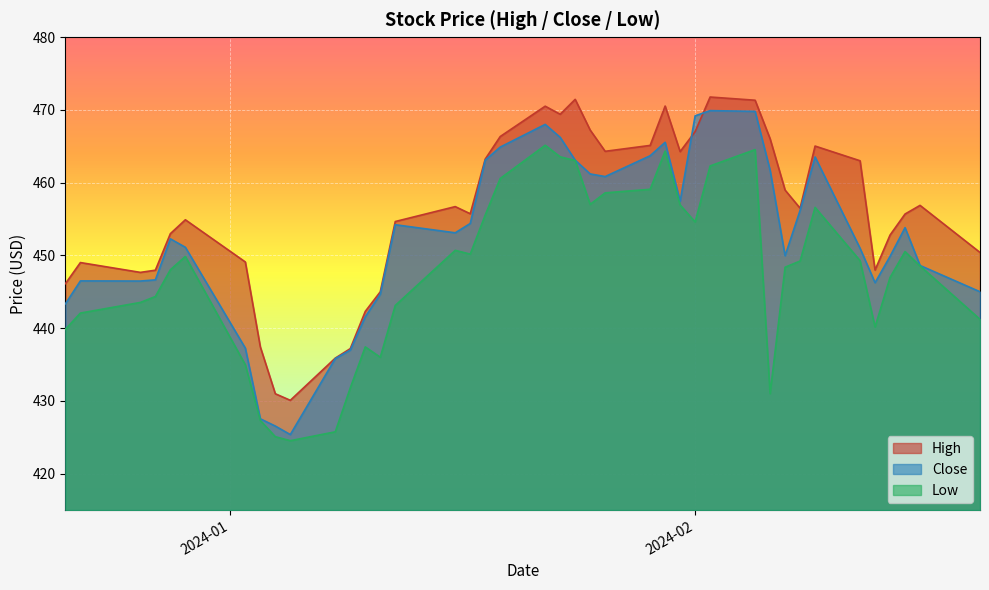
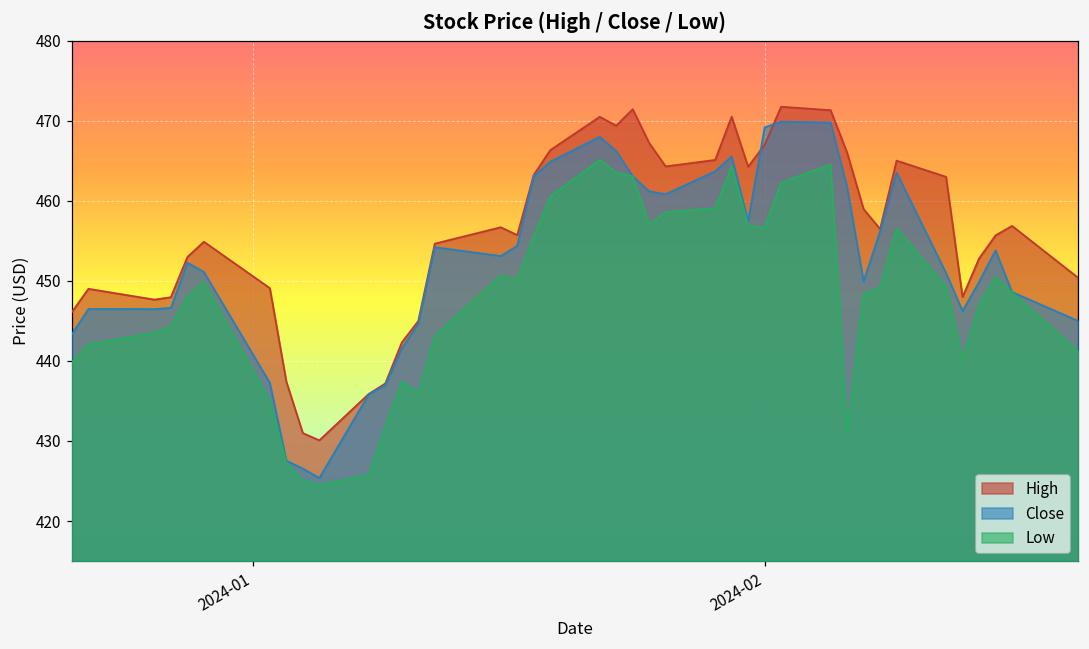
  {
    "High": {
      "2024-02": 467
    },
    "Close": {
      "2024-02": 469
    },
    "Low": {
-     "2024-02": 455
+     "2024-02": 457
    }
  }
